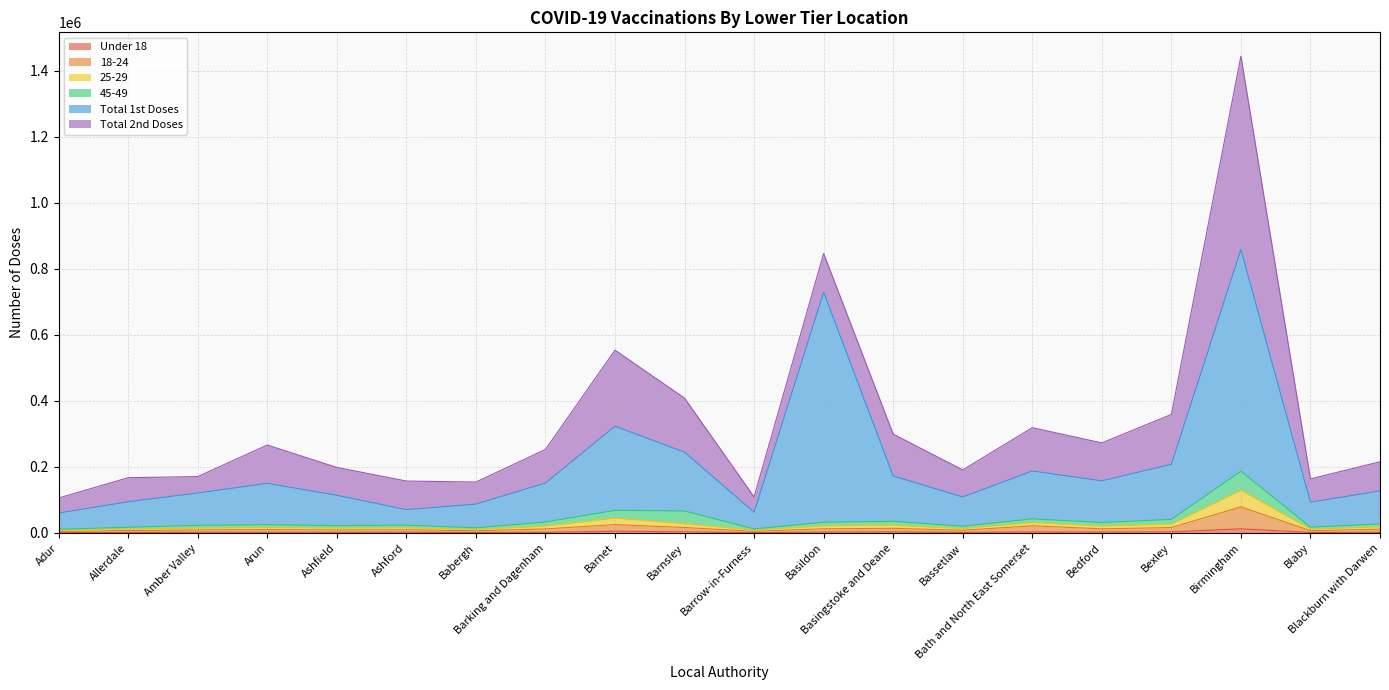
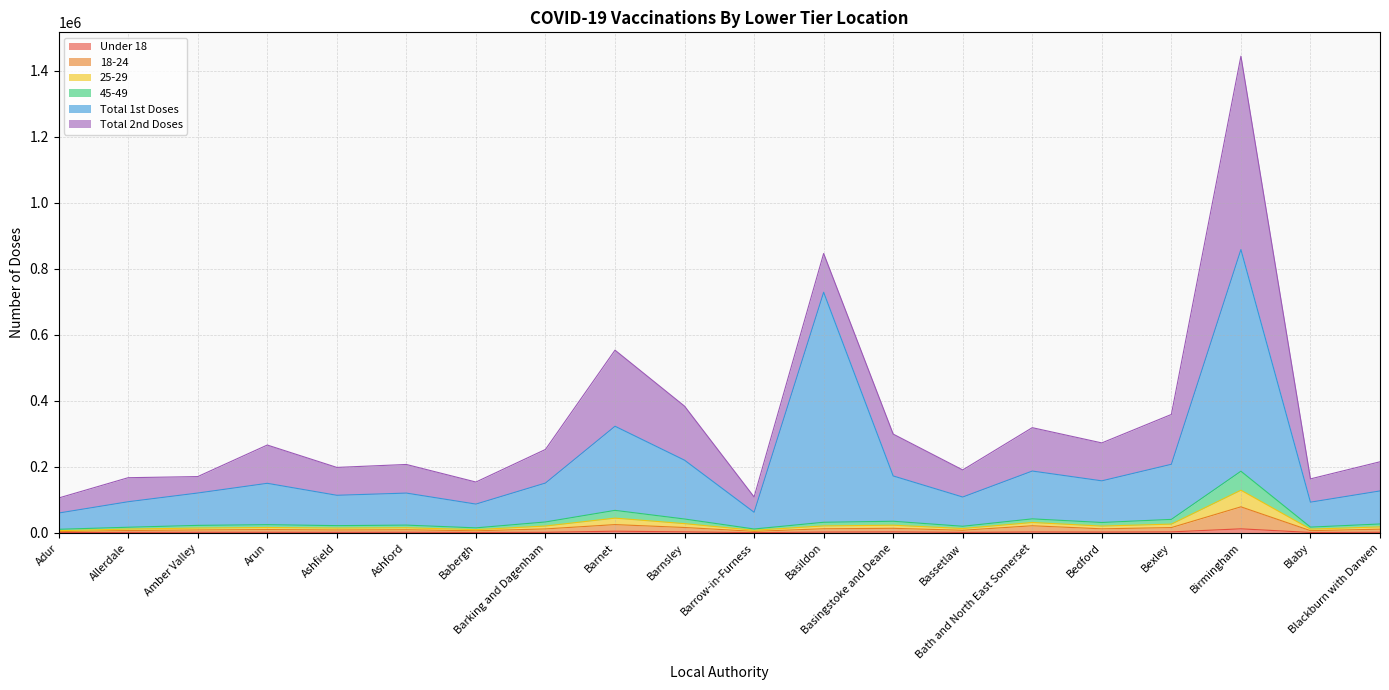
  {
    "25-29": {
      "Barking and Dagenham": 10000,
      "Barnet": 20000,
      "Barnsley": 10000,
      "Basildon": 10000,
      "Basingstoke and Deane": 10000,
      "Bath and North East Somerset": 10000,
      "Bedford": 10000,
      "Bexley": 10000,
      "Birmingham": 50000
    },
    "45-49": {
      "Amber Valley": 10000,
      "Arun": 10000,
      "Ashford": 10000,
      "Barking and Dagenham": 10000,
      "Barnet": 20000,
-     "Barnsley": 40000,
+     "Barnsley": 10000,
      "Basildon": 10000,
      "Basingstoke and Deane": 10000,
      "Bath and North East Somerset": 10000,
      "Bedford": 10000,
      "Bexley": 10000,
      "Birmingham": 60000,
      "Blackburn with Darwen": 10000
    },
    "Total 1st Doses": {
      "Adur": 50000,
      "Allerdale": 80000,
      "Amber Valley": 100000,
      "Arun": 130000,
      "Ashfield": 90000,
-     "Ashford": 50000,
+     "Ashford": 100000,
      "Babergh": 70000,
      "Barking and Dagenham": 120000,
      "Barnet": 250000,
      "Barnsley": 180000,
      "Barrow-in-Furness": 50000,
      "Basildon": 700000,
      "Basingstoke and Deane": 140000,
      "Bassetlaw": 90000,
      "Bath and North East Somerset": 140000,
      "Bedford": 130000,
      "Bexley": 170000,
      "Birmingham": 670000,
      "Blaby": 80000,
      "Blackburn with Darwen": 100000
    },
    "Total 2nd Doses": {
      "Adur": 50000,
      "Allerdale": 70000,
      "Amber Valley": 50000,
      "Arun": 120000,
      "Ashfield": 80000,
      "Ashford": 90000,
      "Babergh": 70000,
      "Barking and Dagenham": 100000,
      "Barnet": 230000,
      "Barnsley": 160000,
      "Barrow-in-Furness": 50000,
      "Basildon": 120000,
      "Basingstoke and Deane": 130000,
      "Bassetlaw": 80000,
      "Bath and North East Somerset": 130000,
      "Bedford": 110000,
      "Bexley": 150000,
      "Birmingham": 590000,
      "Blaby": 70000,
      "Blackburn with Darwen": 90000
    }
  }
